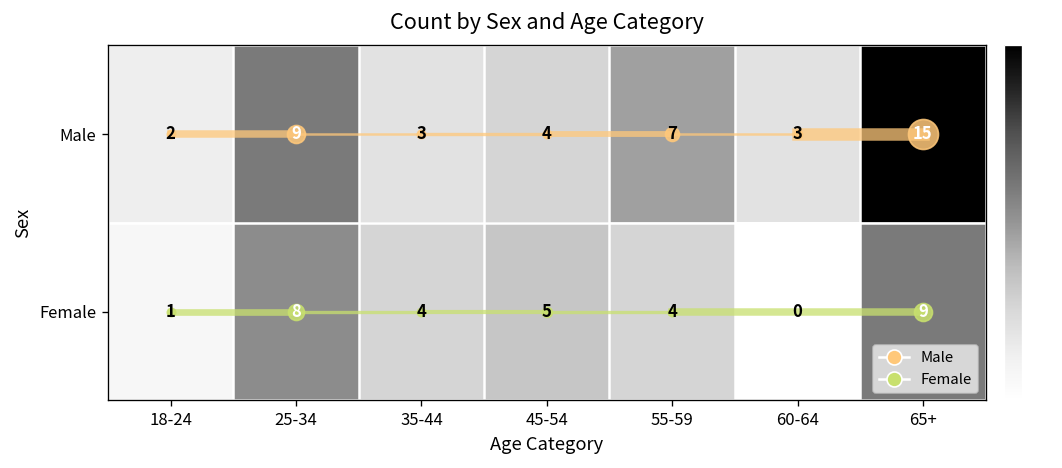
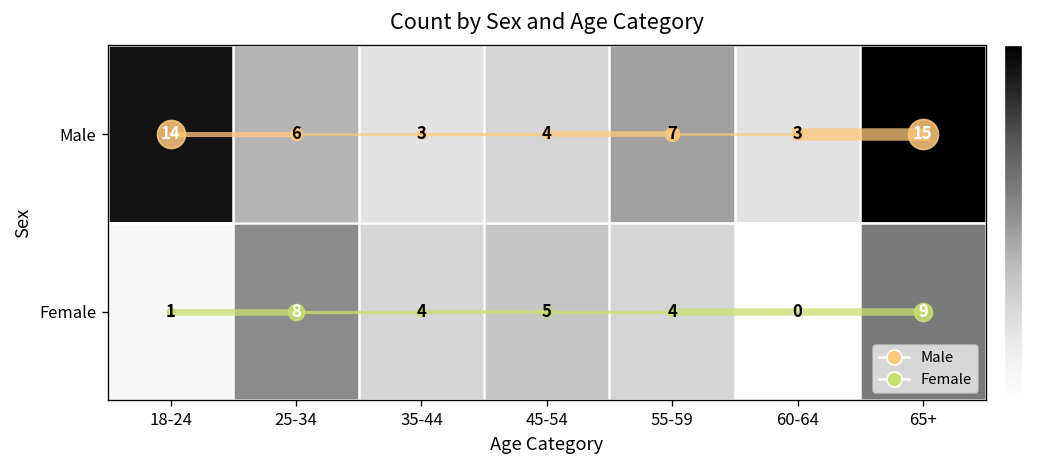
  {
    "Male": {
-     "18-24": 2,
-     "25-34": 9
+     "18-24": 14,
+     "25-34": 6
    },
    "Female": {
      "60-64": 0
    }
  }
